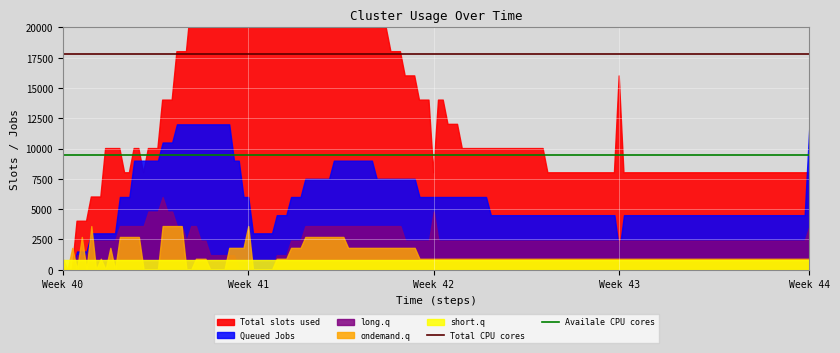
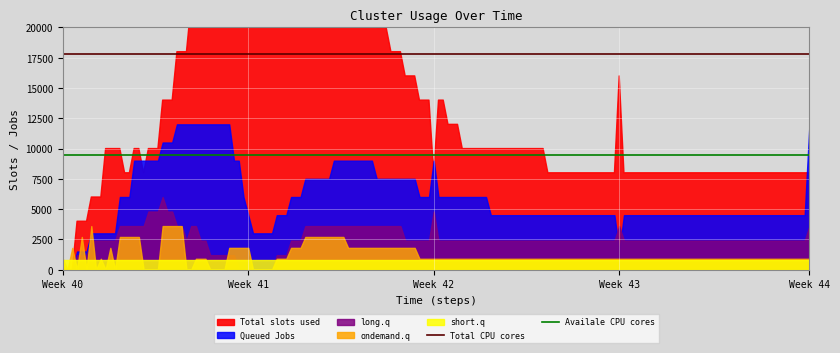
  {
    "Total slots used": {
      "Week 42": 8000,
      "Week 43": 16000,
      "Week 44": 8000
    },
    "Queued Jobs": {
-     "Week 41": 6000,
-     "Week 42": 6000,
+     "Week 41": 4500,
+     "Week 42": 9000,
      "Week 43": 1500,
      "Week 44": 12000
    },
    "long.q": {
      "Week 41": 0,
      "Week 42": 4800,
-     "Week 43": 2400,
+     "Week 43": 3600,
      "Week 44": 3600
    },
    "ondemand.q": {
-     "Week 41": 3600
+     "Week 41": 1800
    },
    "short.q": {
      "Week 41": 800
    }
  }
